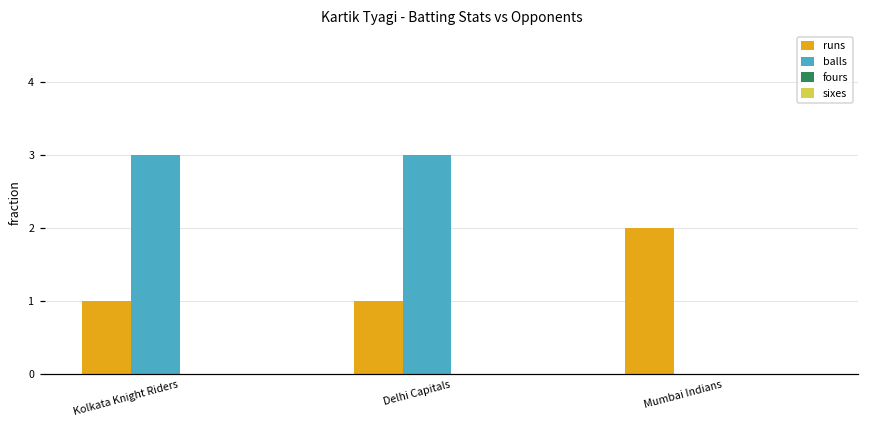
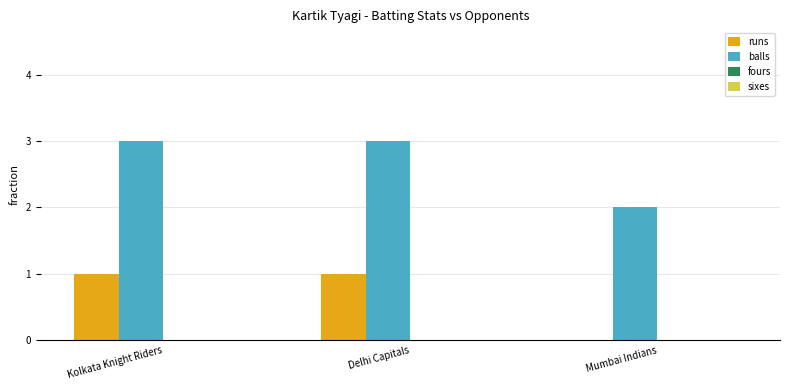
  {
    "runs": {
      "Kolkata Knight Riders": 1,
      "Delhi Capitals": 1,
-     "Mumbai Indians": 2
+     "Mumbai Indians": 0
    },
    "balls": {
      "Kolkata Knight Riders": 3,
      "Delhi Capitals": 3,
-     "Mumbai Indians": 0
+     "Mumbai Indians": 2
    },
    "fours": {
      "Kolkata Knight Riders": 0,
      "Delhi Capitals": 0,
      "Mumbai Indians": 0
    },
    "sixes": {
      "Kolkata Knight Riders": 0,
      "Delhi Capitals": 0,
      "Mumbai Indians": 0
    }
  }
